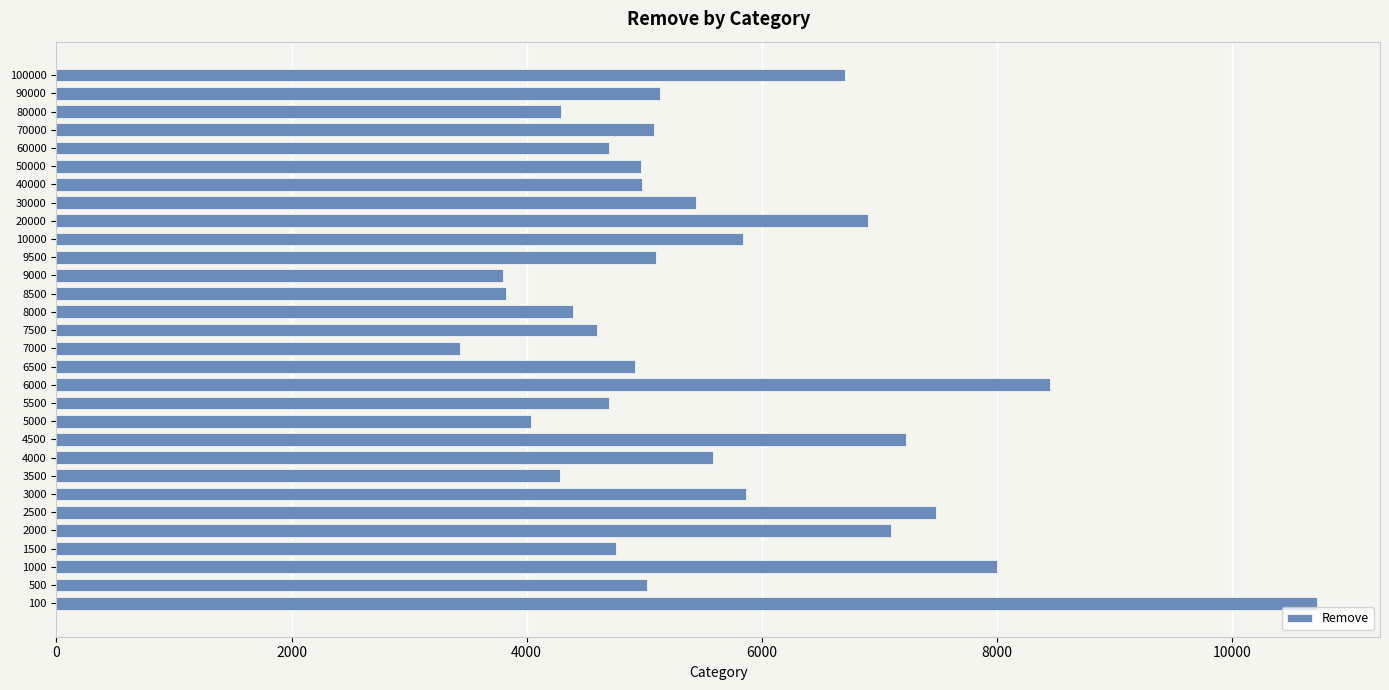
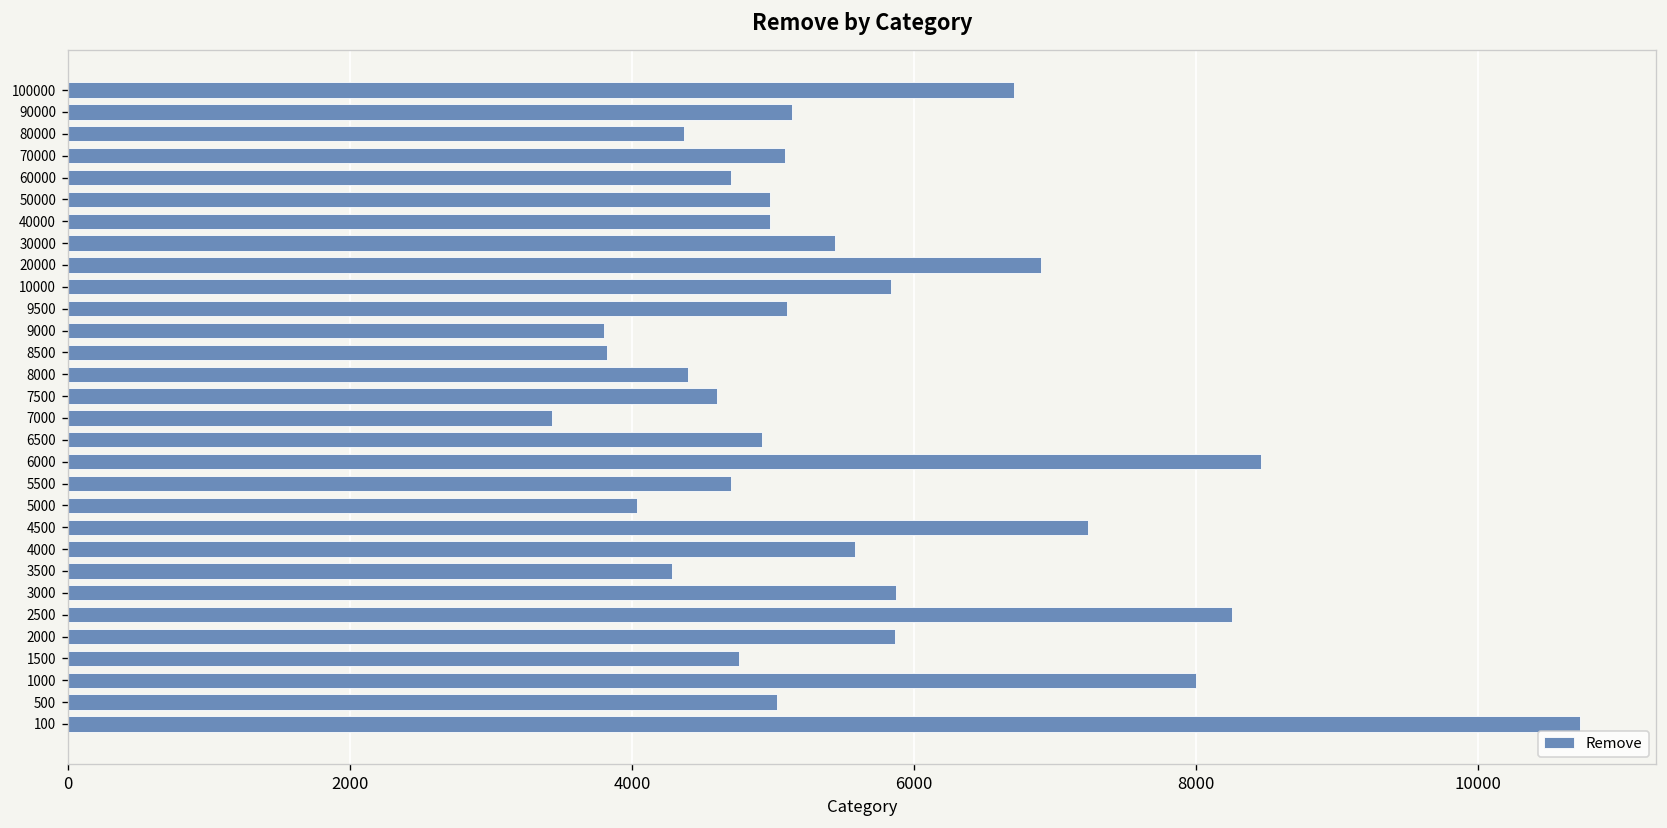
  {
    "100000": 6710,
    "90000": 5130,
-   "80000": 4290,
+   "80000": 4370,
    "70000": 5080,
    "60000": 4700,
    "50000": 4980,
    "40000": 4980,
    "30000": 5440,
    "20000": 6900,
    "10000": 5840,
    "9500": 5100,
    "9000": 3800,
    "8500": 3830,
    "8000": 4390,
    "7500": 4600,
    "7000": 3430,
    "6500": 4920,
    "6000": 8460,
    "5500": 4700,
    "5000": 4030,
    "4500": 7230,
    "4000": 5580,
    "3500": 4280,
    "3000": 5870,
-   "2500": 7480,
-   "2000": 7100,
+   "2500": 8250,
+   "2000": 5860,
    "1500": 4760,
    "1000": 8000,
    "500": 5030,
    "100": 10720
  }
